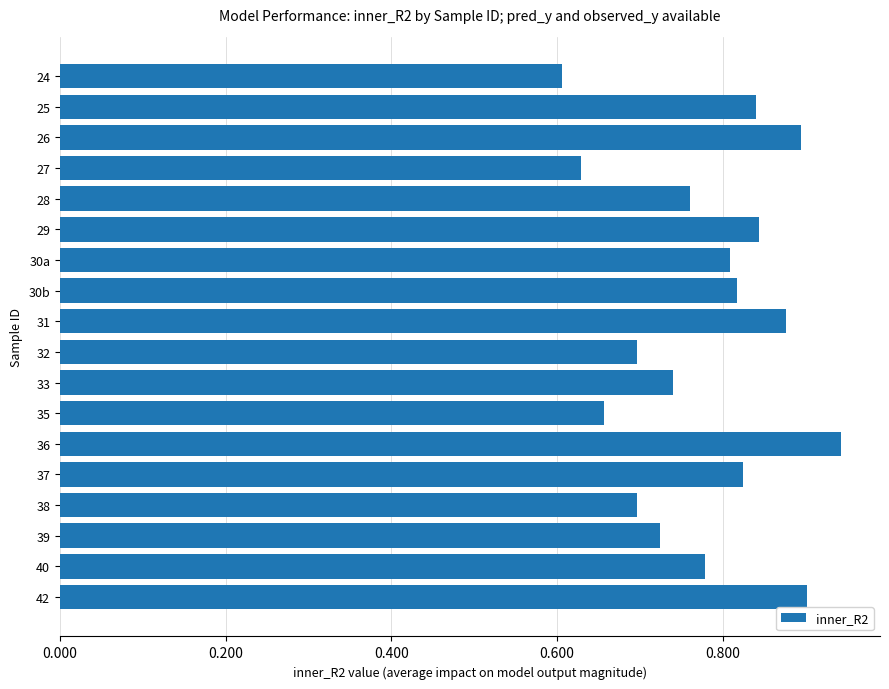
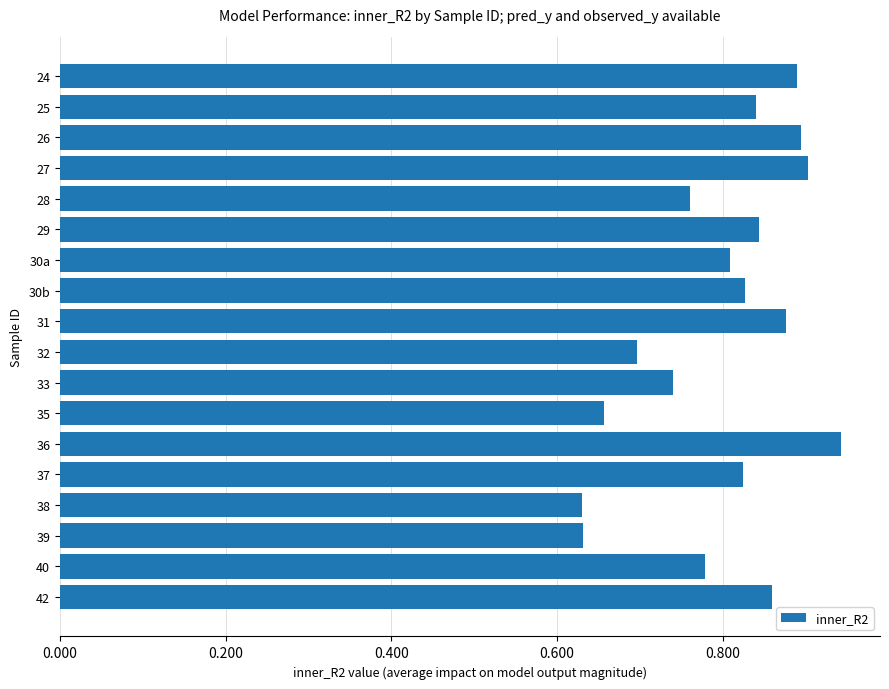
  {
-   "24": 0.61,
+   "24": 0.89,
    "25": 0.84,
    "26": 0.90,
-   "27": 0.63,
+   "27": 0.90,
    "28": 0.76,
    "29": 0.84,
    "30a": 0.81,
-   "30b": 0.82,
+   "30b": 0.83,
    "31": 0.88,
    "32": 0.70,
    "33": 0.74,
    "35": 0.66,
    "36": 0.94,
    "37": 0.82,
-   "38": 0.70,
-   "39": 0.72,
+   "38": 0.63,
+   "39": 0.63,
    "40": 0.78,
-   "42": 0.90
+   "42": 0.86
  }
